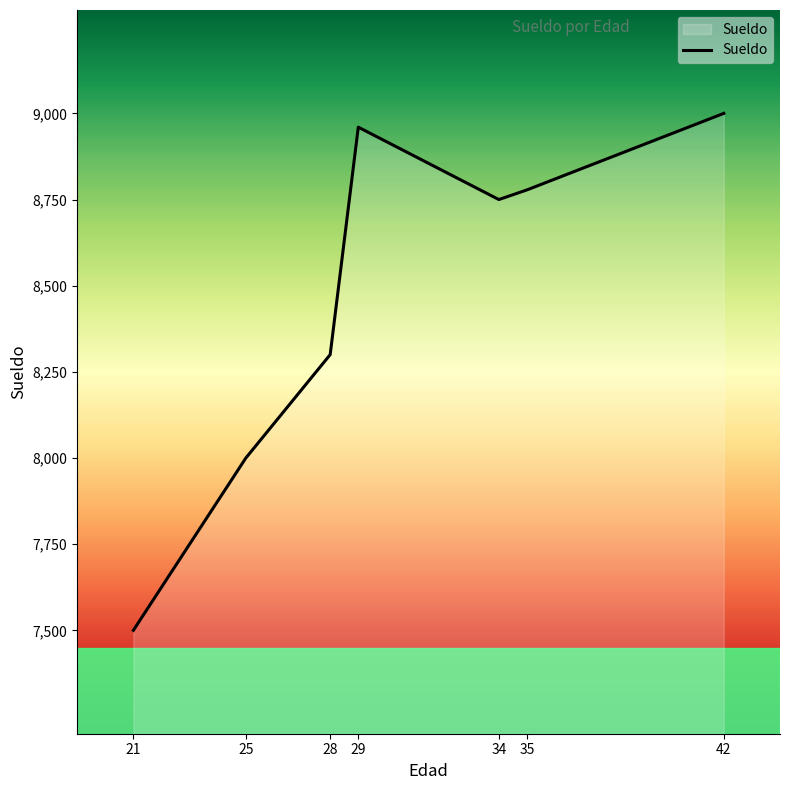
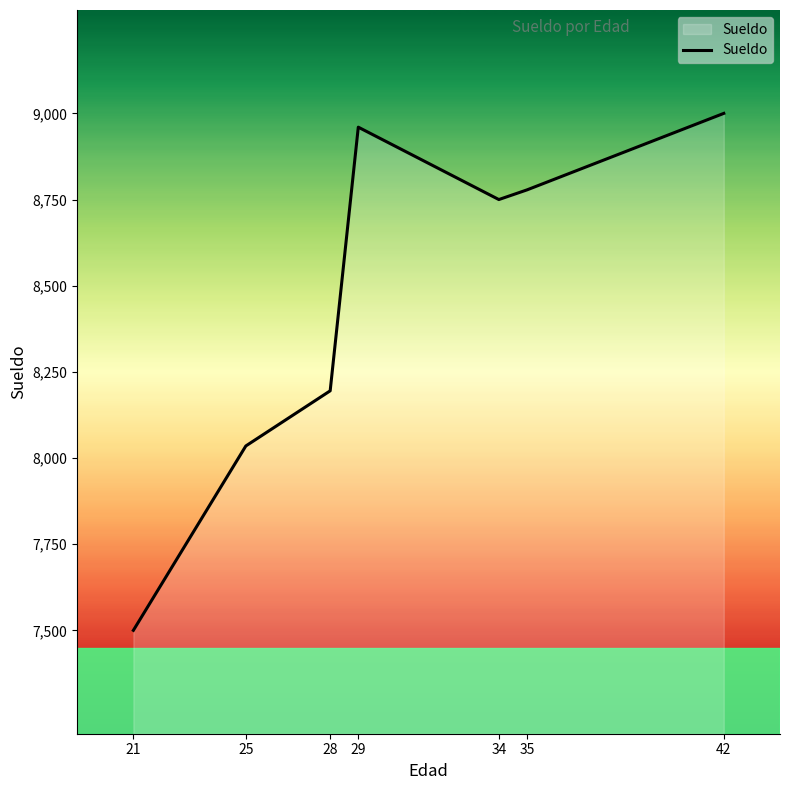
  {
    "21": "7,500",
-   "25": "8,000",
-   "28": "8,300",
+   "25": "8,040",
+   "28": "8,200",
    "29": "8,960",
    "34": "8,750",
    "35": "8,780",
    "42": "9,000"
  }
